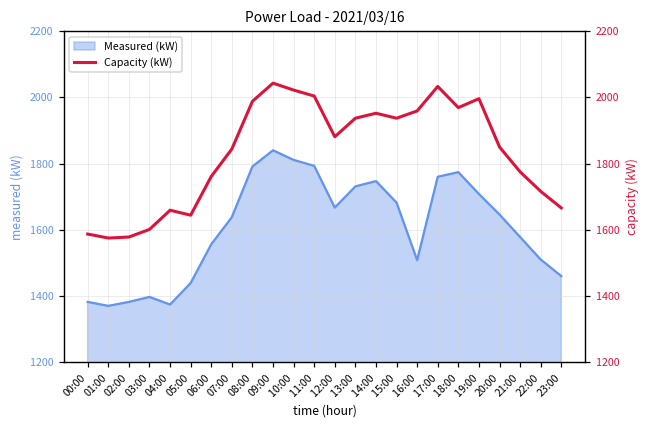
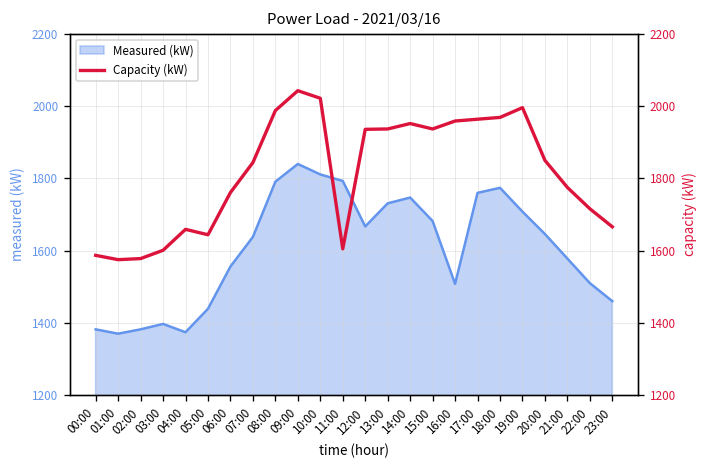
  {
    "Measured (kW)": {
      "00:00": 1380,
      "01:00": 1370,
      "02:00": 1380,
      "03:00": 1400,
      "04:00": 1370,
      "05:00": 1440,
      "06:00": 1560,
      "07:00": 1640,
      "08:00": 1790,
      "09:00": 1840,
      "10:00": 1810,
      "11:00": 1790,
      "12:00": 1670,
      "13:00": 1730,
      "14:00": 1750,
      "15:00": 1680,
      "16:00": 1510,
      "17:00": 1760,
      "18:00": 1770,
      "19:00": 1710,
      "20:00": 1650,
      "21:00": 1580,
      "22:00": 1510,
      "23:00": 1460
    },
    "Capacity (kW)": {
      "00:00": 1590,
      "01:00": 1580,
      "02:00": 1580,
      "03:00": 1600,
      "04:00": 1660,
      "05:00": 1640,
      "06:00": 1760,
      "07:00": 1840,
      "08:00": 1990,
      "09:00": 2040,
      "10:00": 2020,
-     "11:00": 2000,
-     "12:00": 1880,
+     "11:00": 1610,
+     "12:00": 1940,
      "13:00": 1940,
      "14:00": 1950,
      "15:00": 1940,
      "16:00": 1960,
-     "17:00": 2030,
+     "17:00": 1960,
      "18:00": 1970,
      "19:00": 2000,
      "20:00": 1850,
      "21:00": 1780,
      "22:00": 1720,
      "23:00": 1670
    }
  }
